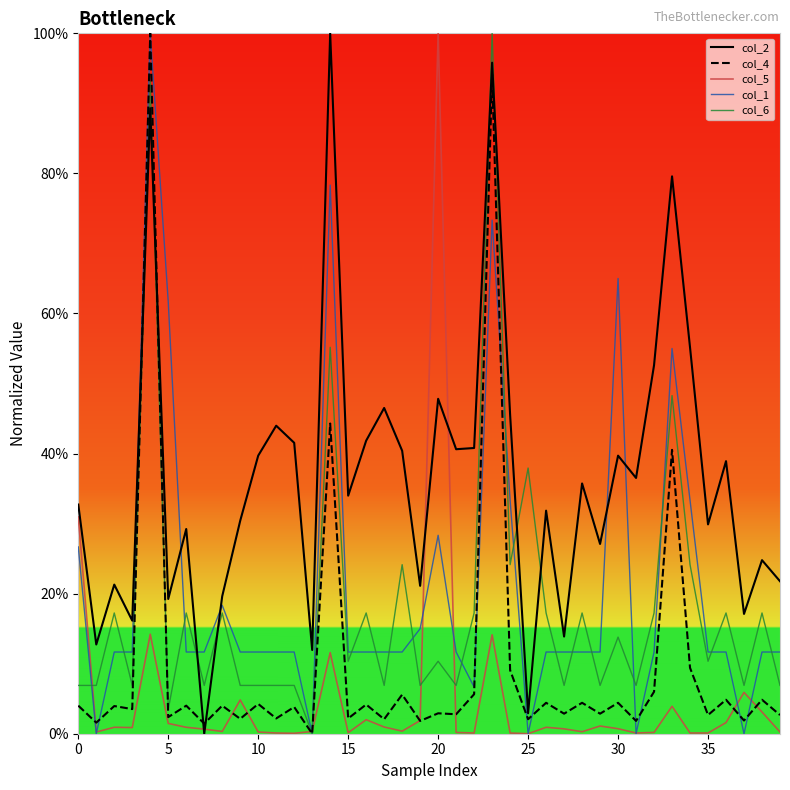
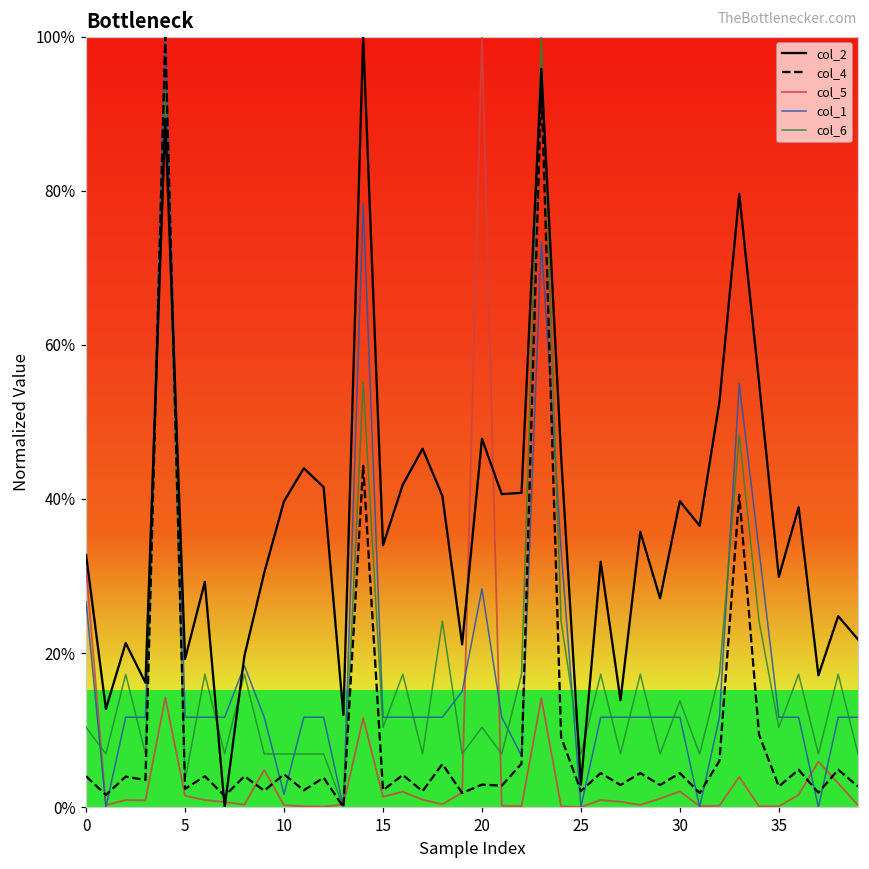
  {
    "col_5": {
      "0": "31%",
      "5": "1%",
      "10": "0%",
-     "15": "0%",
+     "15": "1%",
      "20": "100%",
-     "30": "1%",
+     "30": "2%",
      "35": "0%"
    },
    "col_1": {
      "0": "27%",
-     "5": "62%",
-     "10": "12%",
+     "5": "12%",
+     "10": "2%",
      "15": "12%",
      "20": "28%",
-     "30": "65%",
+     "30": "12%",
      "35": "12%"
    },
    "col_6": {
-     "0": "7%",
+     "0": "10%",
      "5": "3%",
      "10": "7%",
      "15": "10%",
      "20": "10%",
-     "25": "38%",
+     "25": "7%",
      "30": "14%",
      "35": "10%"
    }
  }
